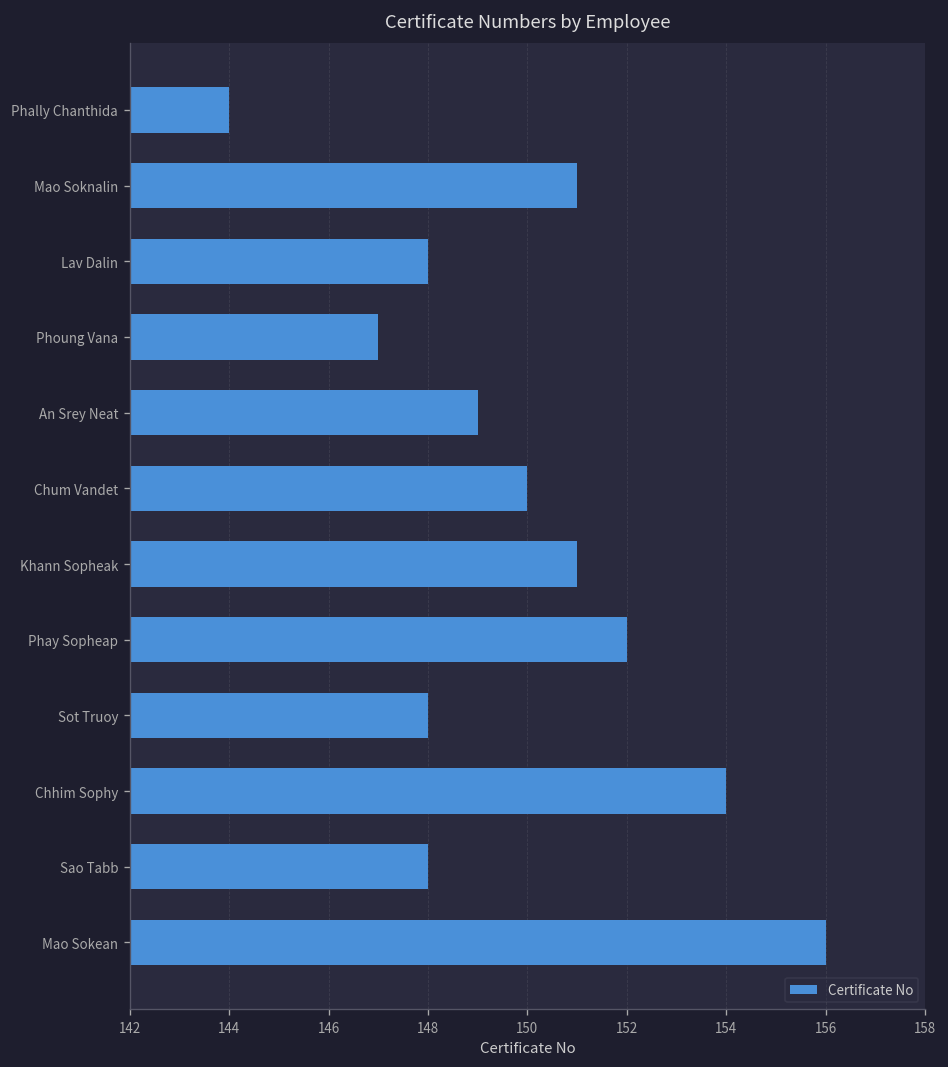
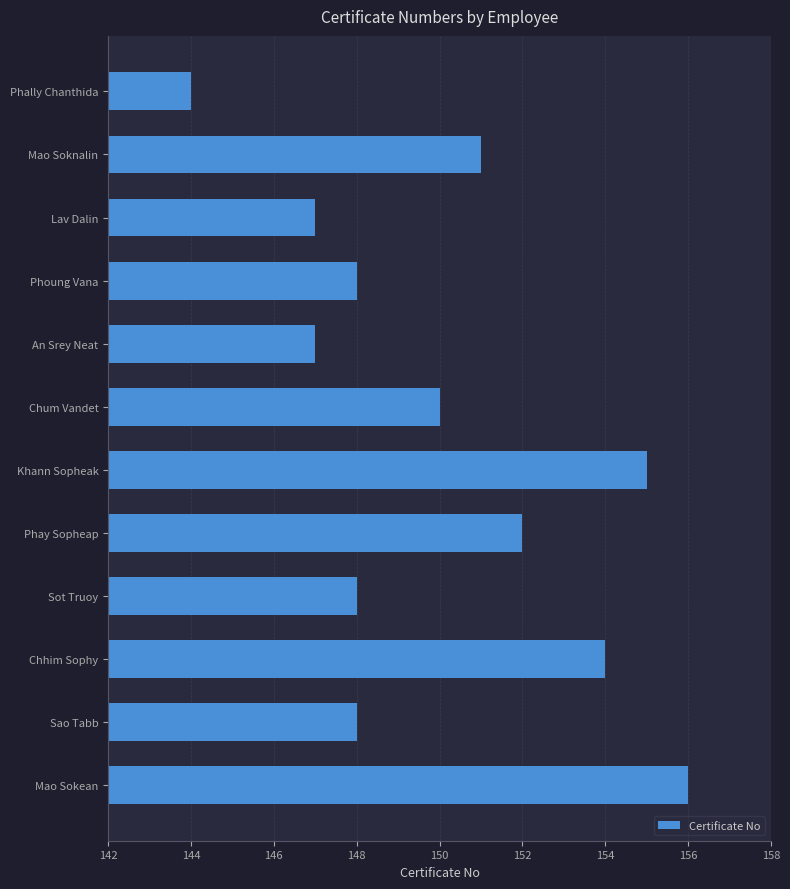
  {
    "Phally Chanthida": 144,
    "Mao Soknalin": 151,
-   "Lav Dalin": 148,
-   "Phoung Vana": 147,
-   "An Srey Neat": 149,
+   "Lav Dalin": 147,
+   "Phoung Vana": 148,
+   "An Srey Neat": 147,
    "Chum Vandet": 150,
-   "Khann Sopheak": 151,
+   "Khann Sopheak": 155,
    "Phay Sopheap": 152,
    "Sot Truoy": 148,
    "Chhim Sophy": 154,
    "Sao Tabb": 148,
    "Mao Sokean": 156
  }
